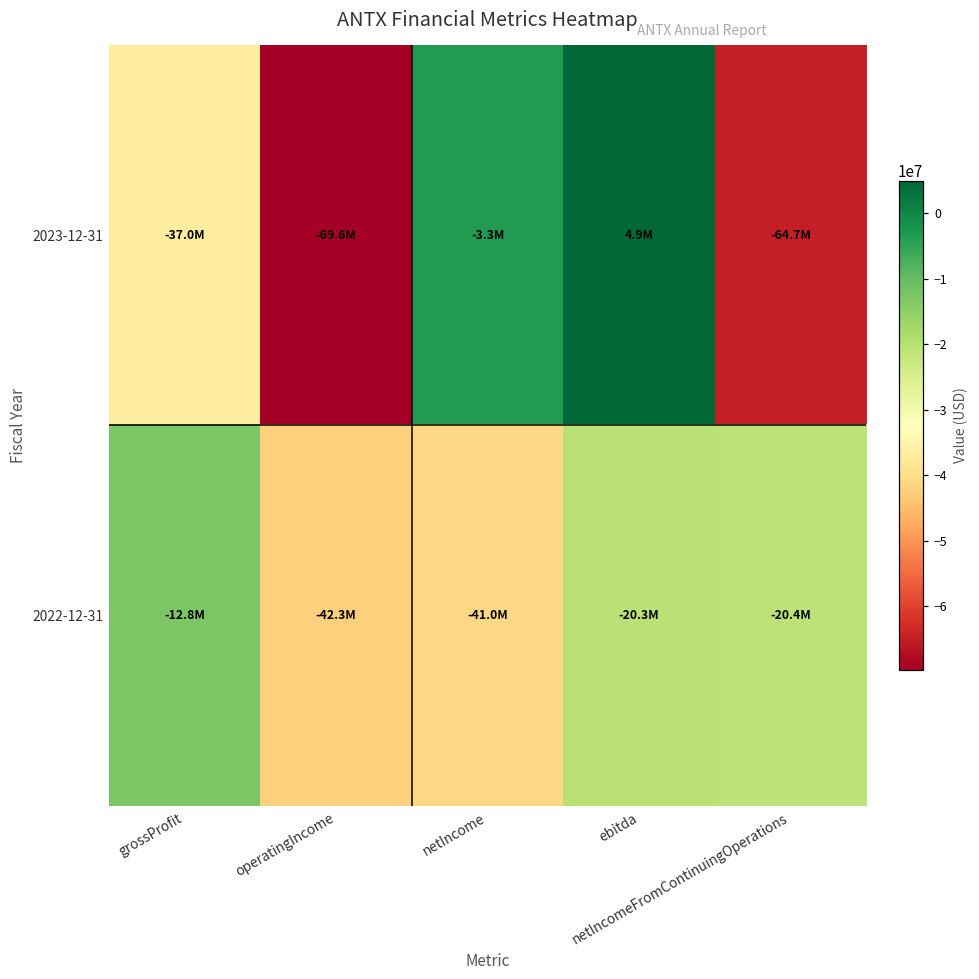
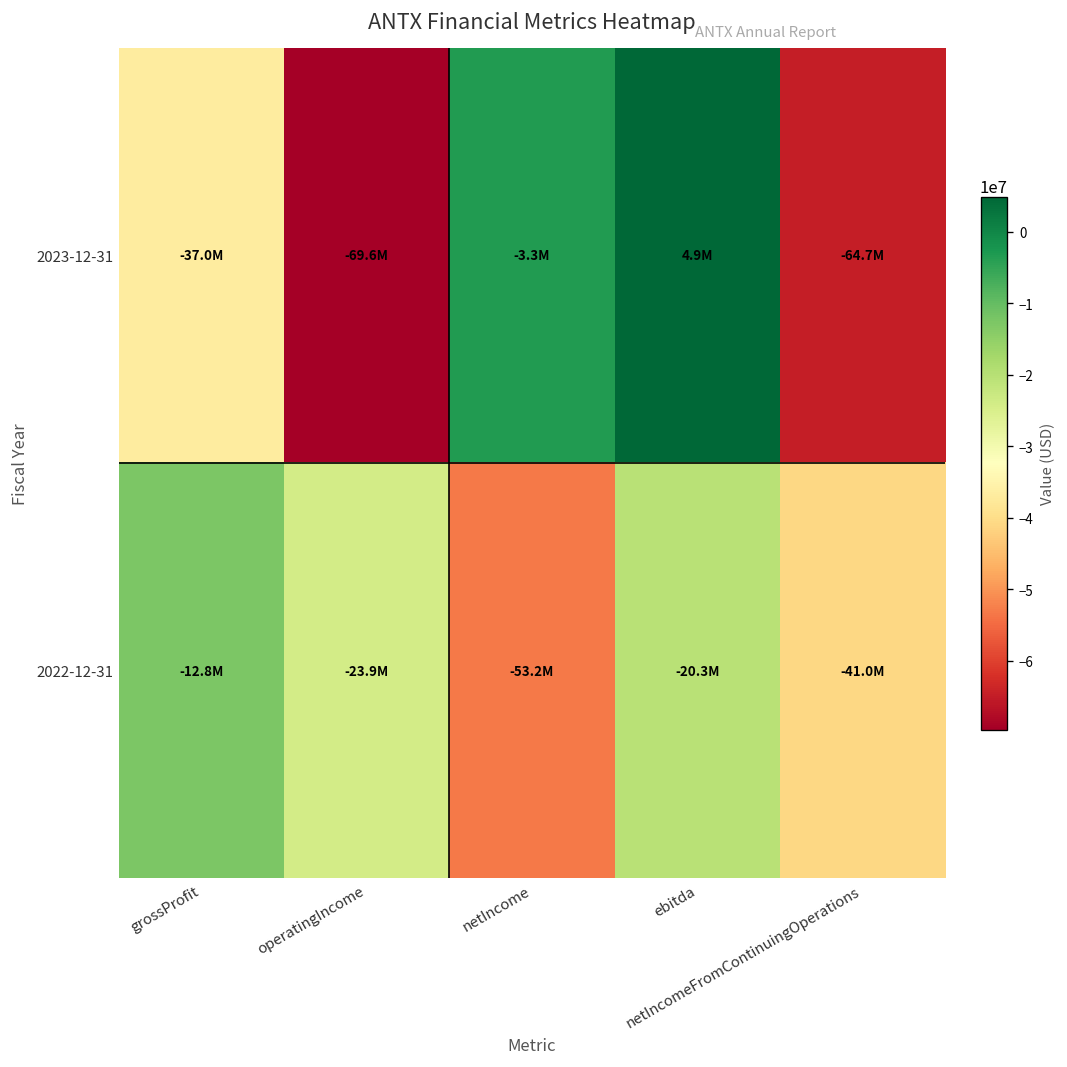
  {
    "2023-12-31": {
      "grossProfit": "-37.0M",
      "operatingIncome": "-69.6M",
      "netIncome": "-3.3M",
      "ebitda": "4.9M",
      "netIncomeFromContinuingOperations": "-64.7M"
    },
    "2022-12-31": {
      "grossProfit": "-12.8M",
-     "operatingIncome": "-42.3M",
-     "netIncome": "-41.0M",
+     "operatingIncome": "-23.9M",
+     "netIncome": "-53.2M",
      "ebitda": "-20.3M",
-     "netIncomeFromContinuingOperations": "-20.4M"
+     "netIncomeFromContinuingOperations": "-41.0M"
    }
  }
